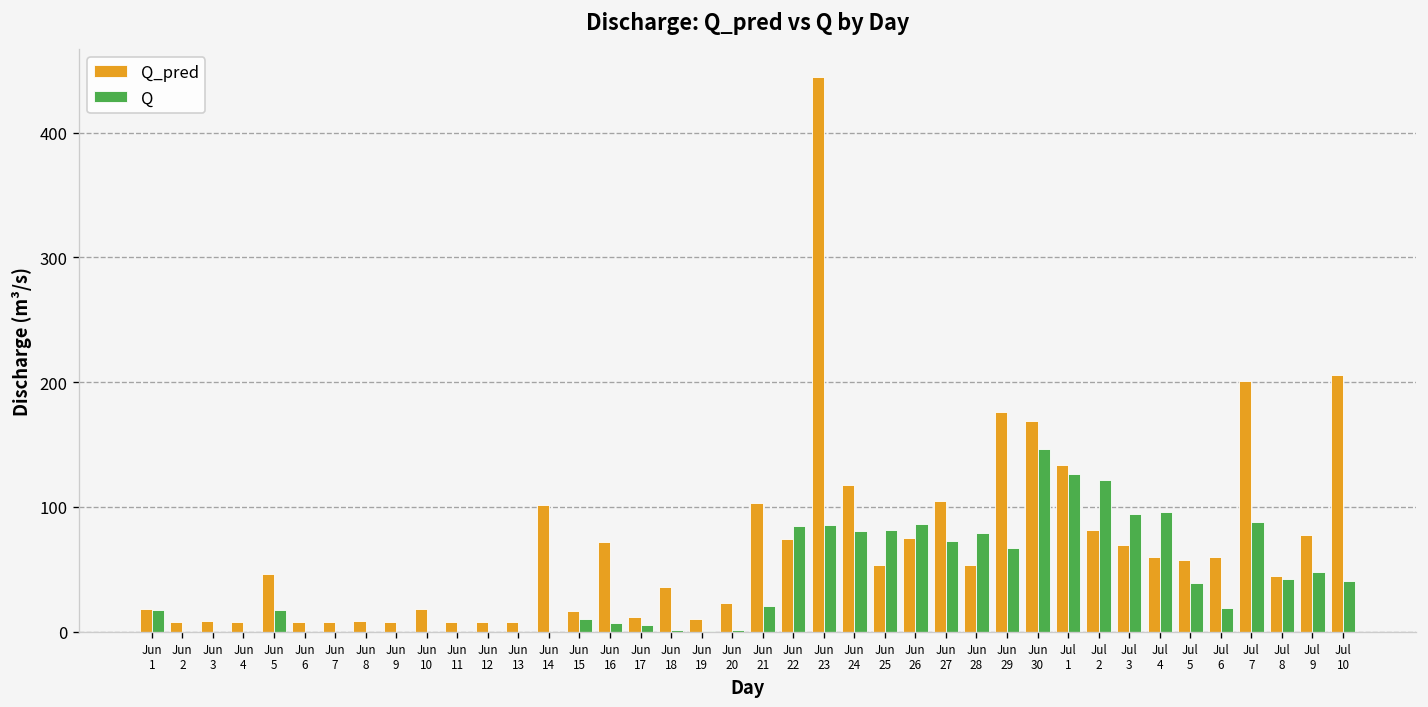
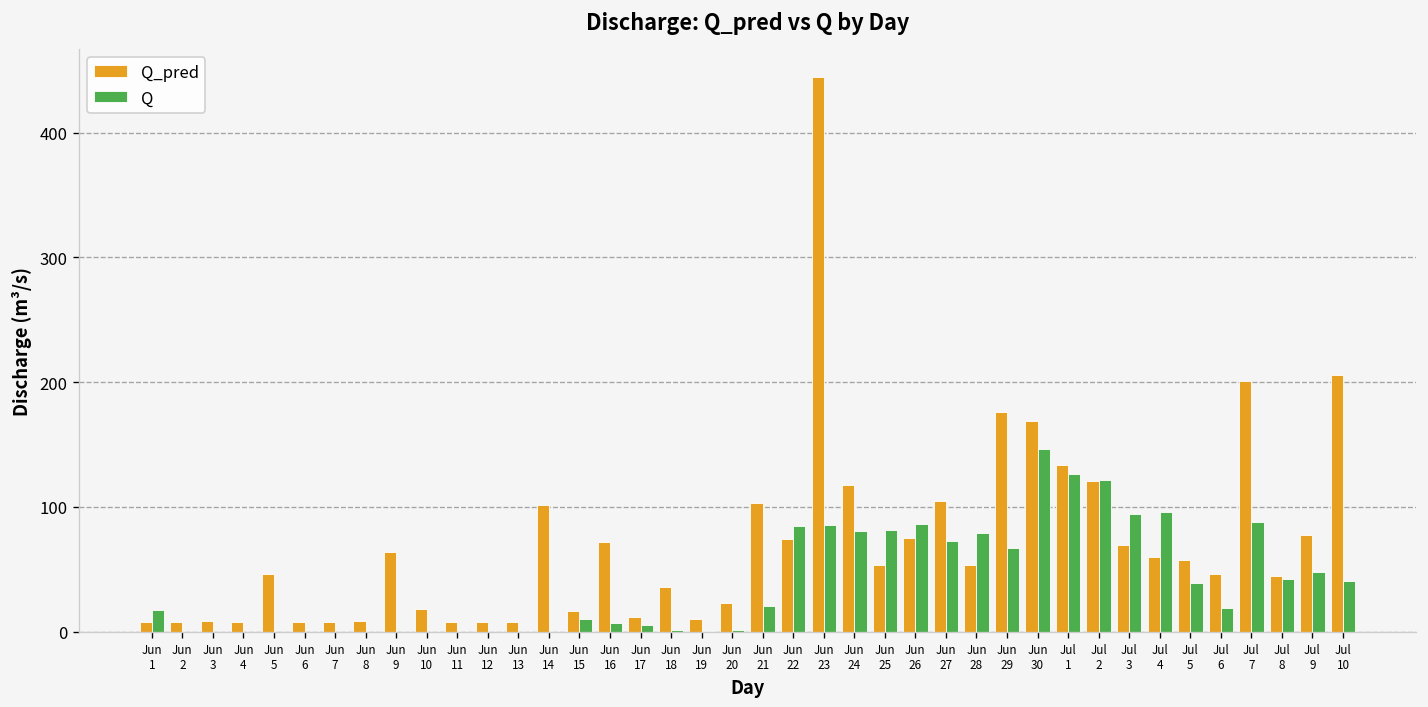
  {
    "Q_pred": {
-     "Jun 1": 18,
+     "Jun 1": 8,
      "Jun 2": 8,
      "Jun 3": 8,
      "Jun 4": 8,
      "Jun 5": 46,
      "Jun 6": 8,
      "Jun 7": 8,
      "Jun 8": 8,
-     "Jun 9": 8,
+     "Jun 9": 64,
      "Jun 10": 18,
      "Jun 11": 8,
      "Jun 12": 8,
      "Jun 13": 8,
      "Jun 14": 102,
      "Jun 15": 16,
      "Jun 16": 72,
      "Jun 17": 12,
      "Jun 18": 35,
      "Jun 19": 10,
      "Jun 20": 23,
      "Jun 21": 103,
      "Jun 22": 74,
      "Jun 23": 445,
      "Jun 24": 117,
      "Jun 25": 53,
      "Jun 26": 75,
      "Jun 27": 104,
      "Jun 28": 53,
      "Jun 29": 176,
      "Jun 30": 169,
      "Jul 1": 134,
-     "Jul 2": 81,
+     "Jul 2": 121,
      "Jul 3": 70,
      "Jul 4": 60,
      "Jul 5": 57,
-     "Jul 6": 60,
+     "Jul 6": 46,
      "Jul 7": 201,
      "Jul 8": 45,
      "Jul 9": 77,
      "Jul 10": 206
    },
    "Q": {
      "Jun 1": 17,
      "Jun 2": 0,
      "Jun 3": 0,
      "Jun 4": 0,
-     "Jun 5": 17,
+     "Jun 5": 0,
      "Jun 6": 0,
      "Jun 7": 0,
      "Jun 8": 0,
      "Jun 9": 0,
      "Jun 10": 0,
      "Jun 11": 0,
      "Jun 12": 0,
      "Jun 13": 0,
      "Jun 14": 0,
      "Jun 15": 10,
      "Jun 16": 6,
      "Jun 17": 5,
      "Jun 21": 20,
      "Jun 22": 84,
      "Jun 23": 85,
      "Jun 24": 80,
      "Jun 25": 81,
      "Jun 26": 86,
      "Jun 27": 73,
      "Jun 28": 79,
      "Jun 29": 67,
      "Jun 30": 146,
      "Jul 1": 126,
      "Jul 2": 122,
      "Jul 3": 94,
      "Jul 4": 96,
      "Jul 5": 39,
      "Jul 6": 19,
      "Jul 7": 88,
      "Jul 8": 42,
      "Jul 9": 48,
      "Jul 10": 41
    }
  }
